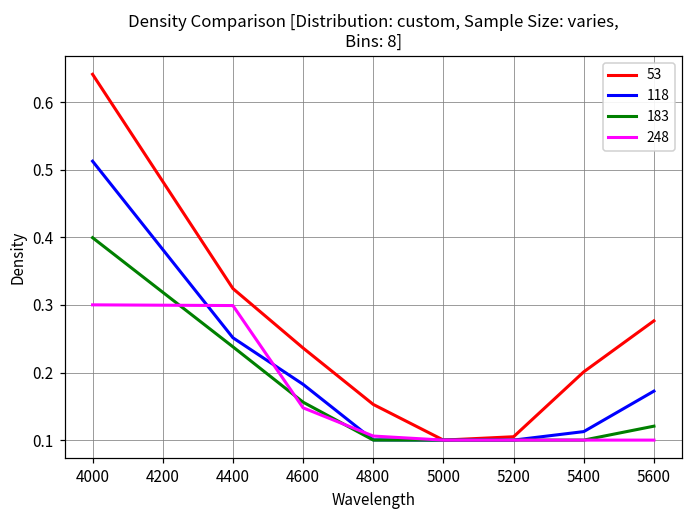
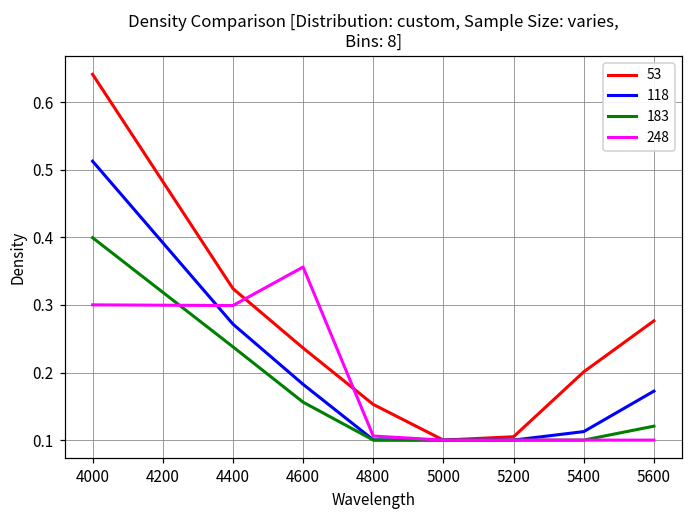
  {
    "53": {
      "4000": 0.64,
      "4400": 0.32,
      "4600": 0.24,
      "4800": 0.15,
      "5200": 0.10,
      "5400": 0.20,
      "5600": 0.28
    },
    "118": {
      "4000": 0.51,
-     "4400": 0.25,
+     "4400": 0.27,
      "4600": 0.18,
      "5400": 0.11,
      "5600": 0.17
    },
    "183": {
      "4000": 0.40,
      "4400": 0.24,
      "4600": 0.16,
      "5600": 0.12
    },
    "248": {
      "4000": 0.30,
      "4400": 0.30,
-     "4600": 0.15,
+     "4600": 0.36,
      "4800": 0.11,
      "5600": 0.10
    }
  }
